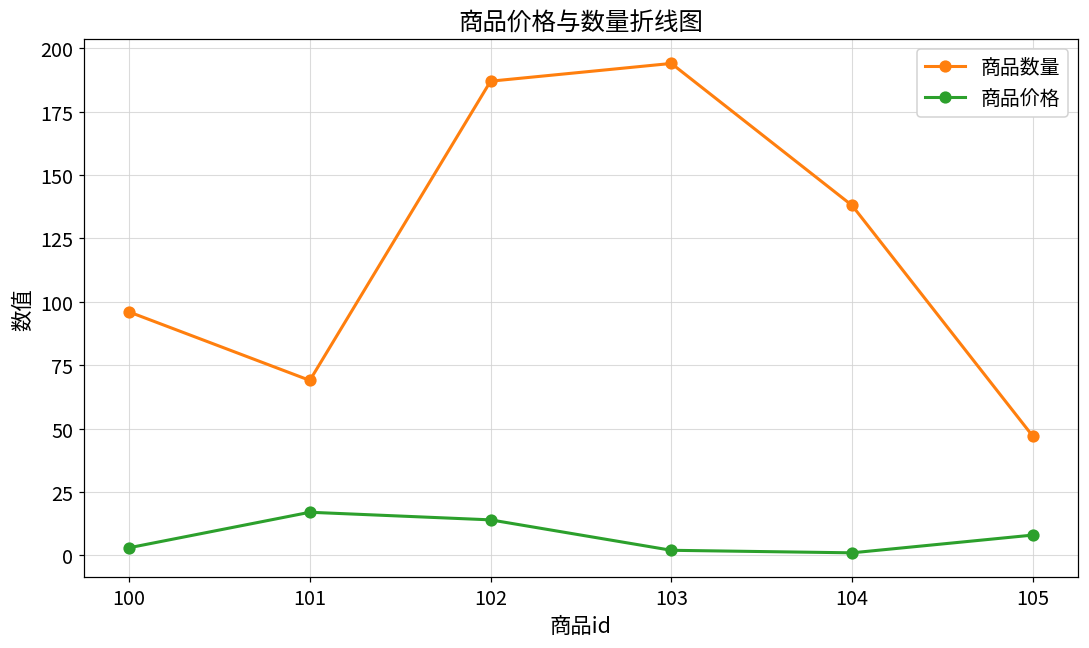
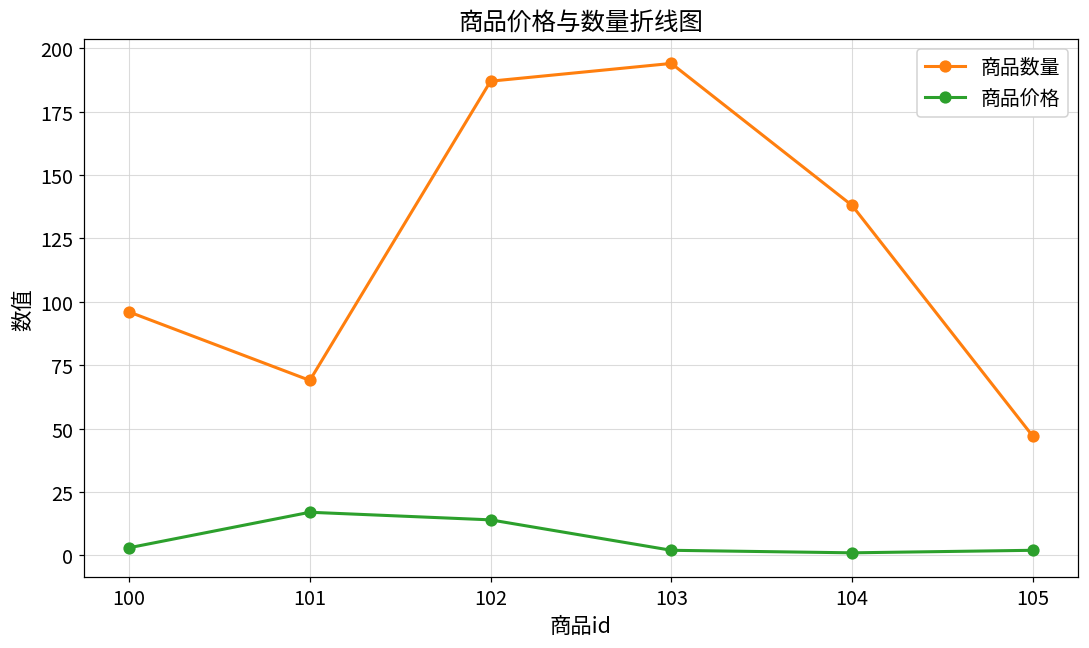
  {
    "商品数量": {
      "100": 96,
      "101": 69,
      "102": 187,
      "103": 194,
      "104": 138,
      "105": 47
    },
    "商品价格": {
      "100": 3,
      "101": 17,
      "102": 14,
      "103": 2,
      "104": 1,
-     "105": 8
+     "105": 2
    }
  }
